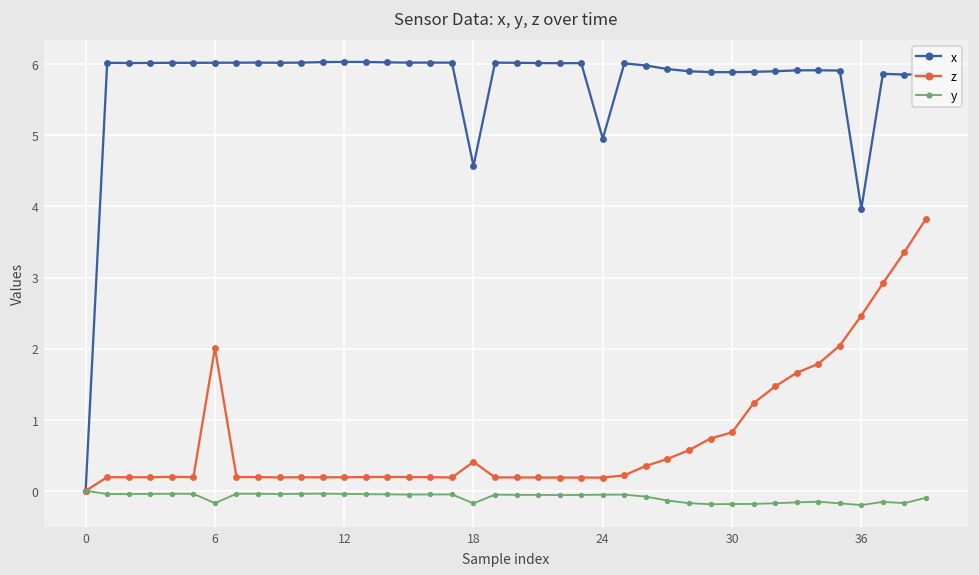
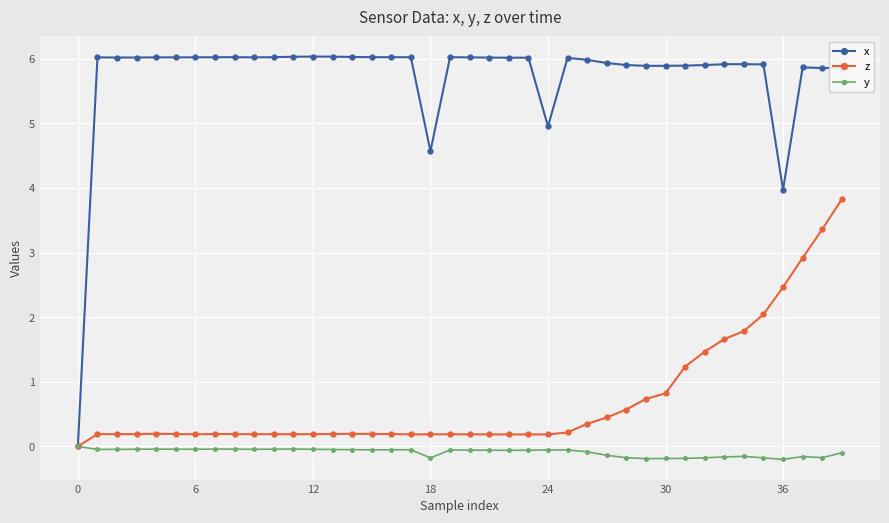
  {
    "x": {
      "6": 6.0,
      "12": 6.0,
      "18": 4.6,
      "24": 5.0,
      "30": 5.9,
      "36": 4.0
    },
    "z": {
-     "6": 2.0,
+     "6": 0.2,
      "12": 0.2,
-     "18": 0.4,
+     "18": 0.2,
      "24": 0.2,
      "30": 0.8,
      "36": 2.5
    },
    "y": {
-     "6": -0.2,
+     "6": 0.0,
      "12": 0.0,
      "18": -0.2,
      "24": -0.1,
      "30": -0.2,
      "36": -0.2
    }
  }
